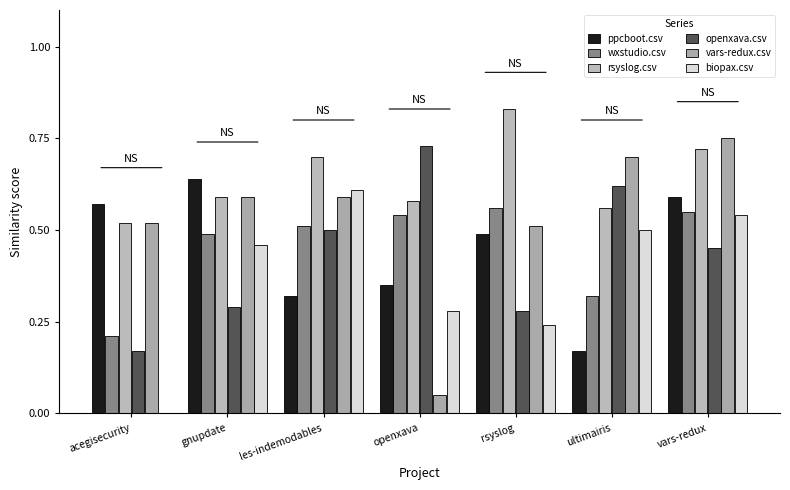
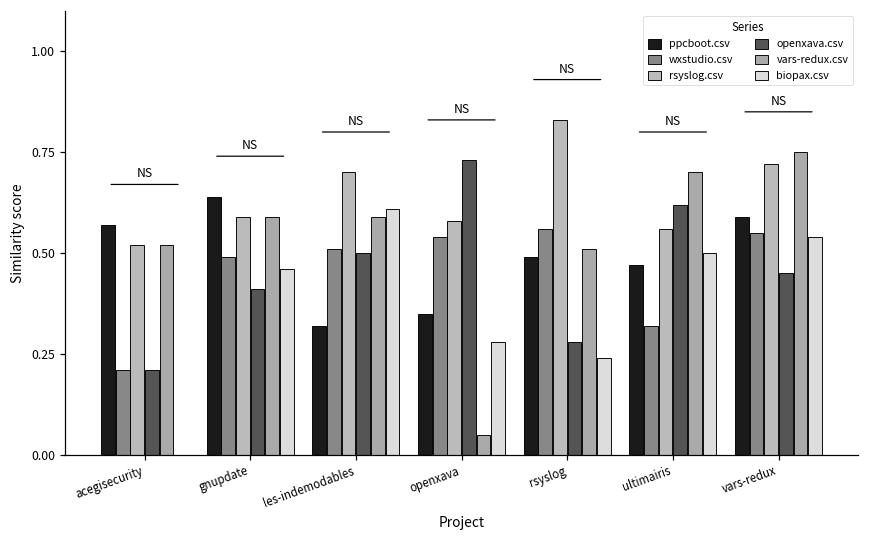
  {
    "ppcboot.csv": {
      "acegisecurity": 0.57,
      "gnupdate": 0.64,
      "les-indemodables": 0.32,
      "openxava": 0.35,
      "rsyslog": 0.49,
-     "ultimairis": 0.17,
+     "ultimairis": 0.47,
      "vars-redux": 0.59
    },
    "openxava.csv": {
-     "acegisecurity": 0.17,
-     "gnupdate": 0.29,
+     "acegisecurity": 0.21,
+     "gnupdate": 0.41,
      "les-indemodables": 0.50,
      "openxava": 0.73,
      "rsyslog": 0.28,
      "ultimairis": 0.62,
      "vars-redux": 0.45
    }
  }
